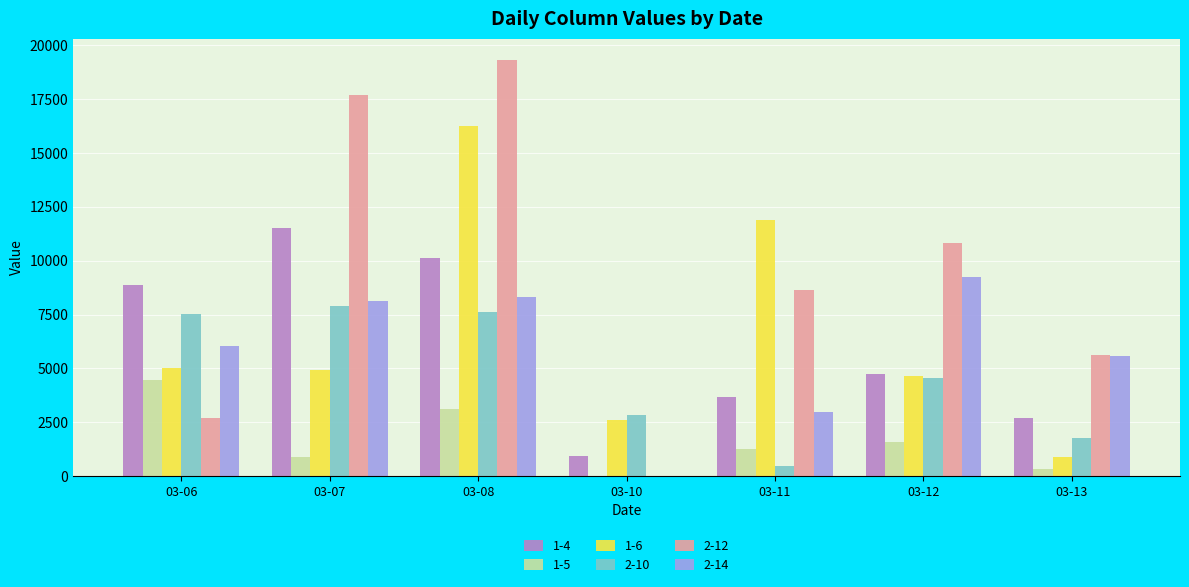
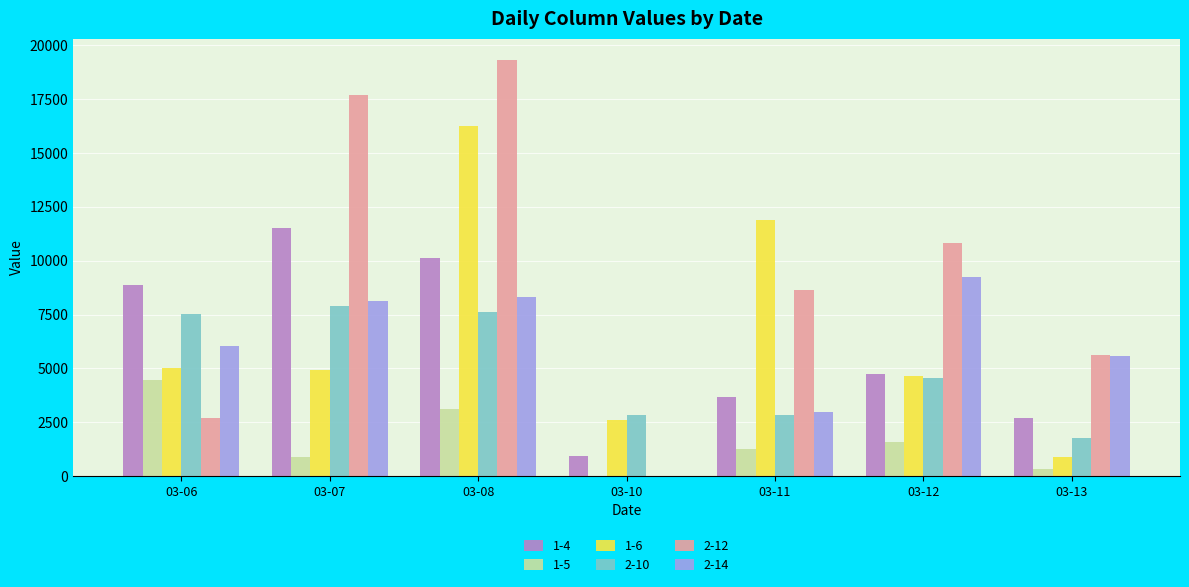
  {
    "1-5": {
      "03-06": 4500,
      "03-07": 900,
      "03-08": 3100,
      "03-11": 1300,
      "03-12": 1600,
      "03-13": 300
    },
    "1-6": {
      "03-06": 5000,
      "03-07": 4900,
      "03-08": 16300,
      "03-10": 2600,
      "03-11": 11900,
      "03-12": 4700,
      "03-13": 900
    },
    "2-10": {
      "03-06": 7500,
      "03-07": 7900,
      "03-08": 7600,
      "03-10": 2800,
-     "03-11": 500,
+     "03-11": 2900,
      "03-12": 4600,
      "03-13": 1800
    },
    "2-12": {
      "03-06": 2700,
      "03-07": 17700,
      "03-08": 19300,
      "03-11": 8700,
      "03-12": 10800,
      "03-13": 5600
    }
  }
